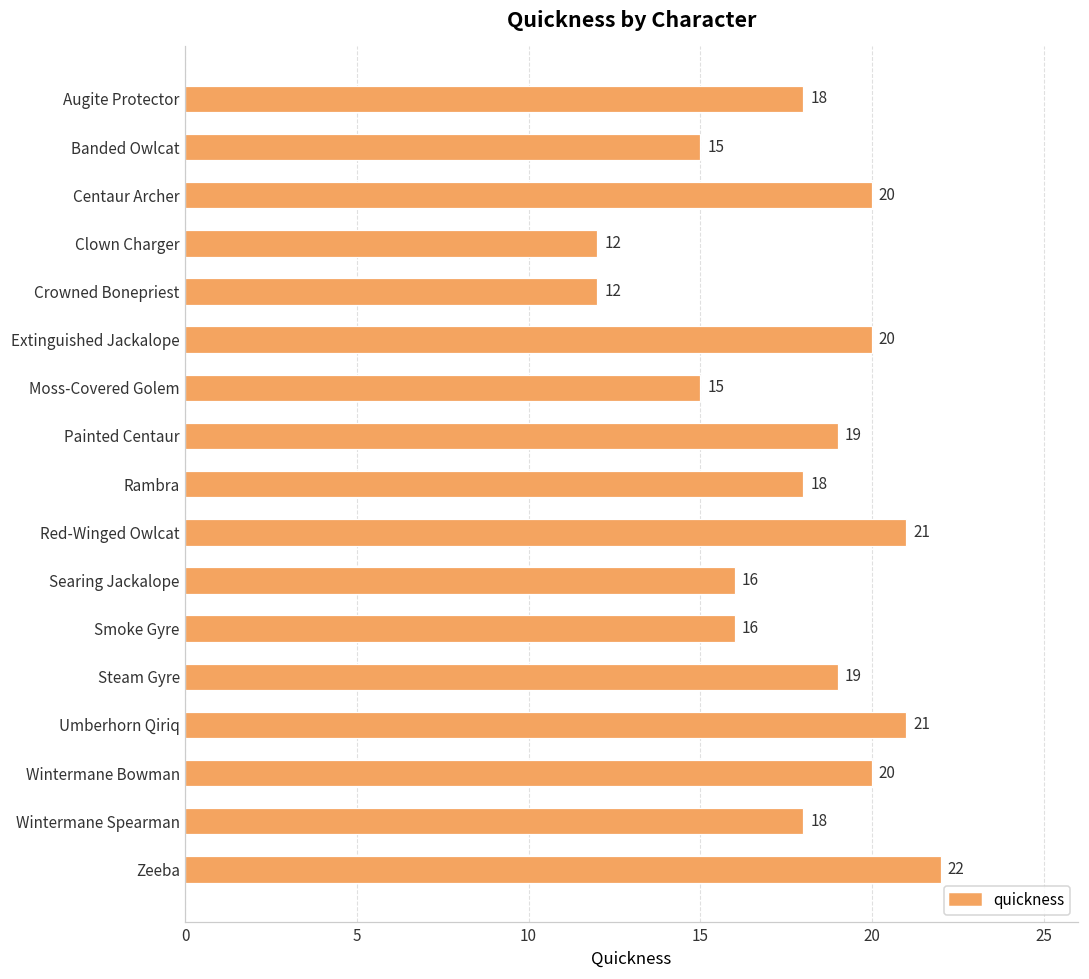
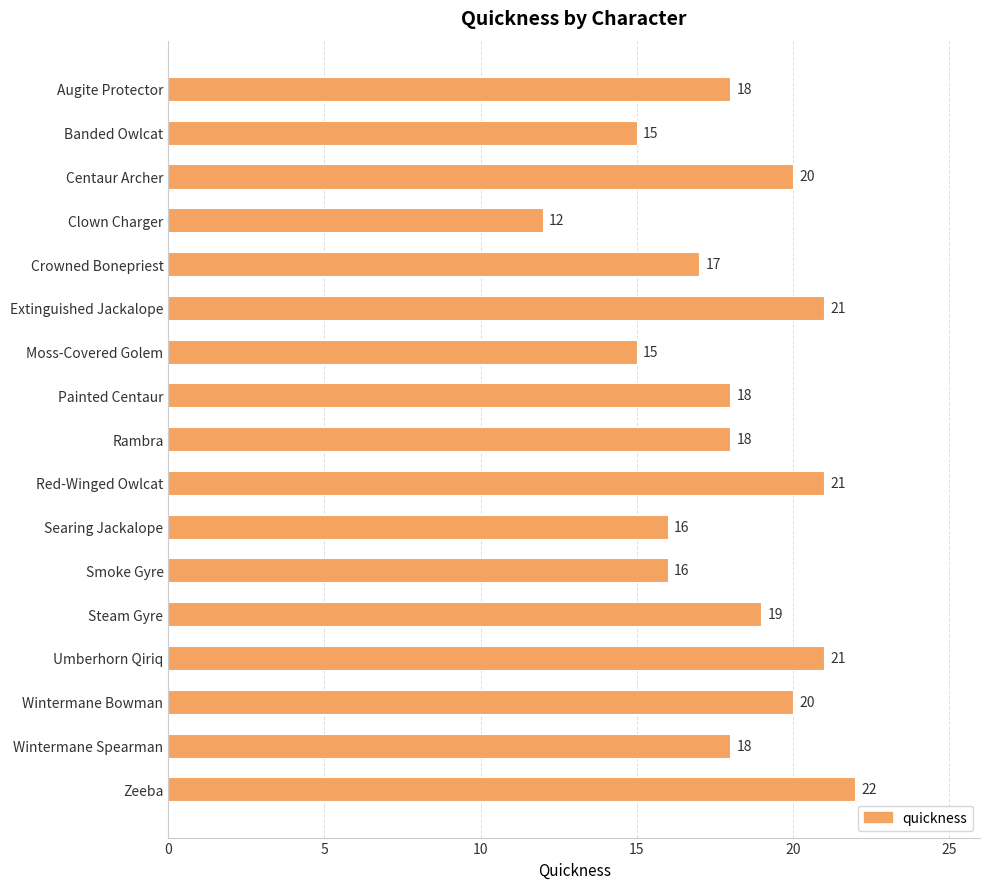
  {
    "Augite Protector": 18,
    "Banded Owlcat": 15,
    "Centaur Archer": 20,
    "Clown Charger": 12,
-   "Crowned Bonepriest": 12,
-   "Extinguished Jackalope": 20,
+   "Crowned Bonepriest": 17,
+   "Extinguished Jackalope": 21,
    "Moss-Covered Golem": 15,
-   "Painted Centaur": 19,
+   "Painted Centaur": 18,
    "Rambra": 18,
    "Red-Winged Owlcat": 21,
    "Searing Jackalope": 16,
    "Smoke Gyre": 16,
    "Steam Gyre": 19,
    "Umberhorn Qiriq": 21,
    "Wintermane Bowman": 20,
    "Wintermane Spearman": 18,
    "Zeeba": 22
  }
